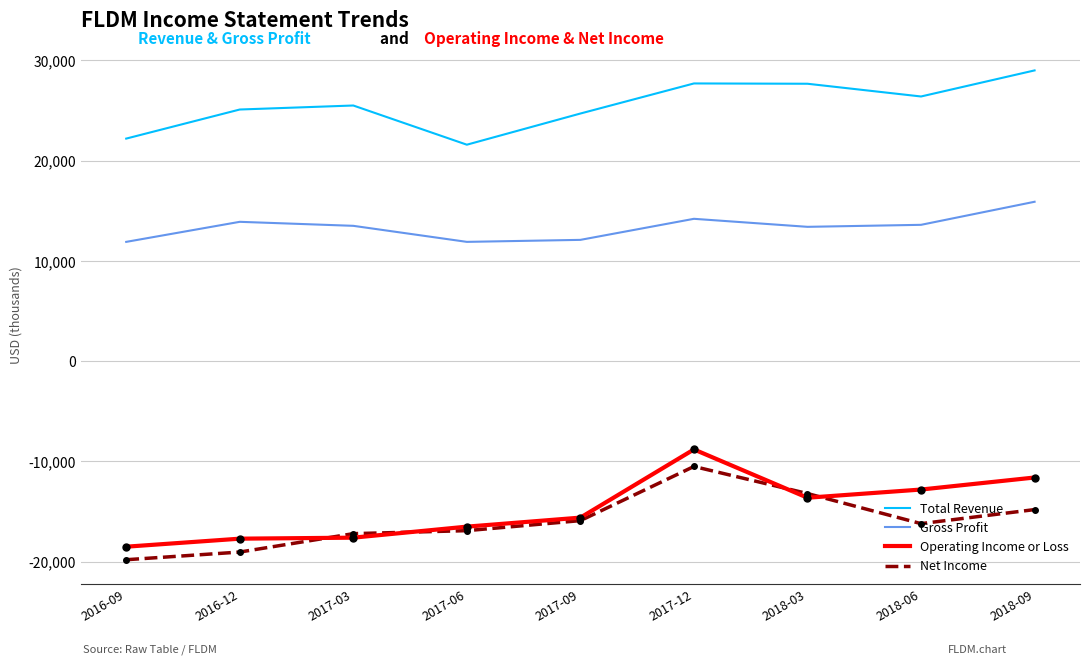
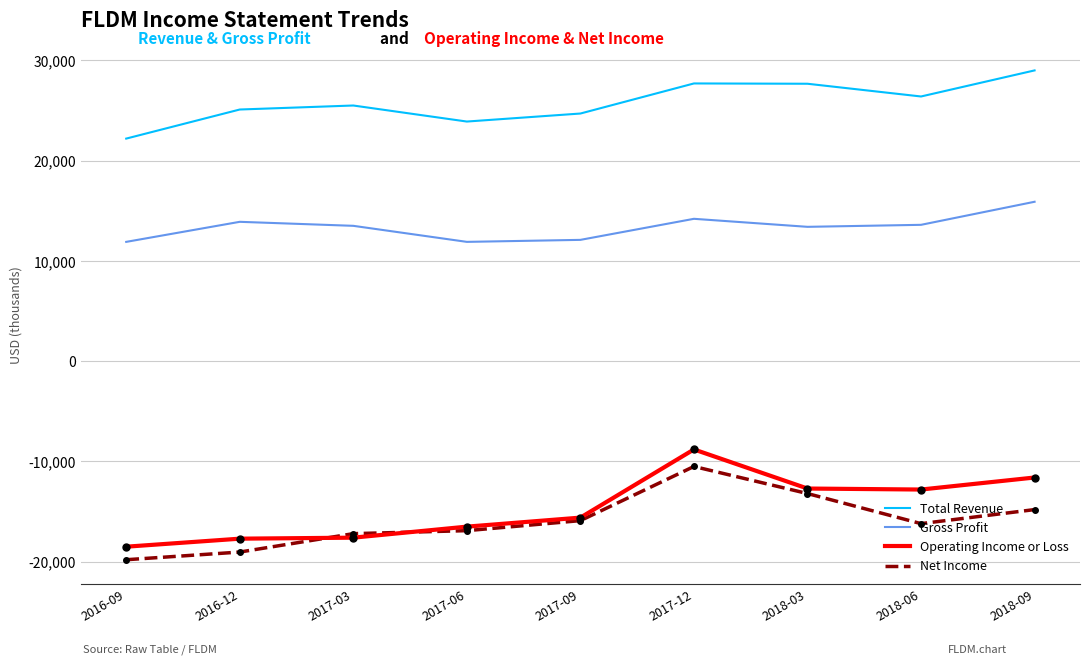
  {
    "Total Revenue": {
      "2016-09": "22,200",
      "2016-12": "25,100",
      "2017-03": "25,500",
-     "2017-06": "21,600",
+     "2017-06": "23,900",
      "2017-09": "24,700",
      "2017-12": "27,700",
      "2018-03": "27,700",
      "2018-06": "26,400",
      "2018-09": "29,000"
    },
    "Gross Profit": {
      "2016-09": "11,900",
      "2016-12": "13,900",
      "2017-03": "13,500",
      "2017-06": "11,900",
      "2017-09": "12,100",
      "2017-12": "14,200",
      "2018-03": "13,400",
      "2018-06": "13,600",
      "2018-09": "15,900"
    },
    "Operating Income or Loss": {
      "2016-09": "-18,500",
      "2016-12": "-17,700",
      "2017-03": "-17,600",
      "2017-06": "-16,500",
      "2017-09": "-15,600",
      "2017-12": "-8,800",
-     "2018-03": "-13,600",
+     "2018-03": "-12,700",
      "2018-06": "-12,800",
      "2018-09": "-11,600"
    },
    "Net Income": {
      "2016-09": "-19,800",
      "2016-12": "-19,000",
      "2017-03": "-17,200",
      "2017-06": "-16,900",
      "2017-09": "-15,900",
      "2017-12": "-10,500",
      "2018-03": "-13,200",
      "2018-06": "-16,200",
      "2018-09": "-14,800"
    }
  }
